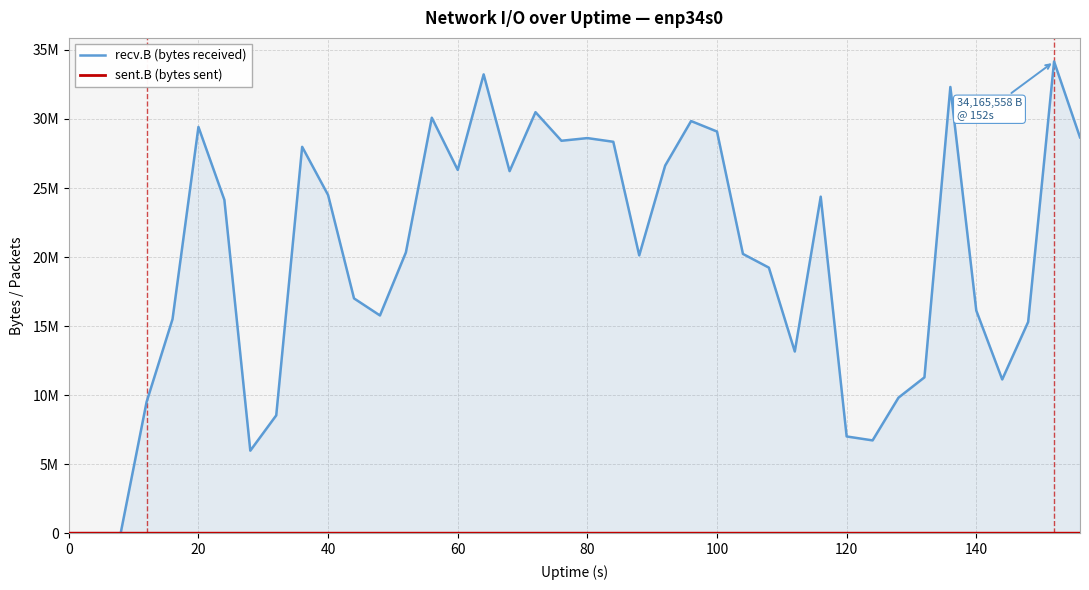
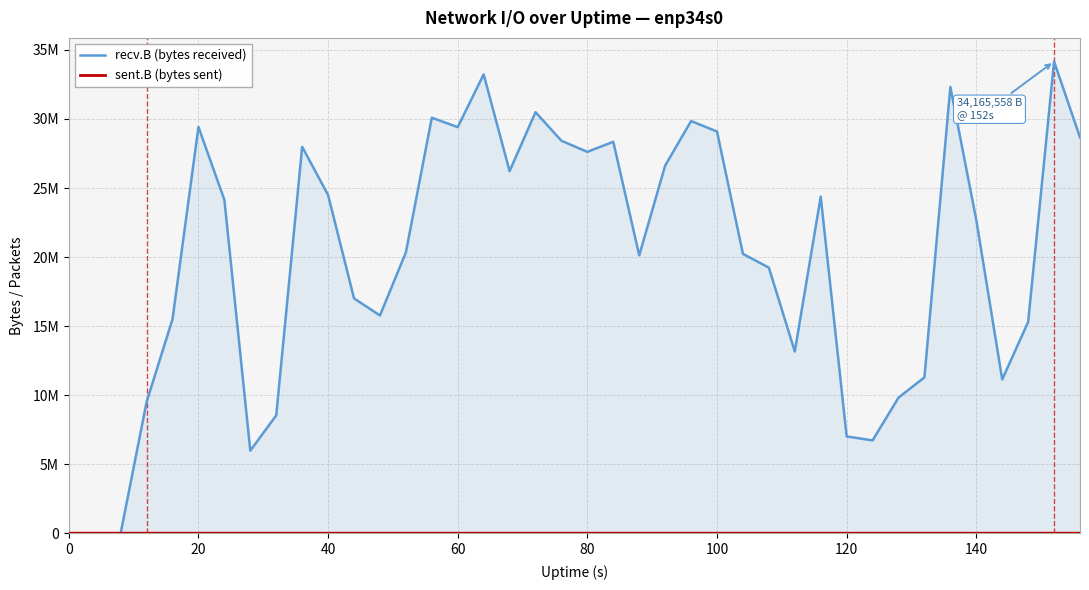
  {
    "recv.B (bytes received)": {
      "20": 29400000,
      "40": 24500000,
-     "60": 26300000,
-     "80": 28600000,
+     "60": 29400000,
+     "80": 27600000,
      "100": 29100000,
      "120": 7000000,
-     "140": 16100000
+     "140": 22700000
    },
    "sent.B (bytes sent)": {
      "20": 0,
      "40": 0,
      "60": 0,
      "80": 0,
      "100": 0,
      "120": 0,
      "140": 0
    }
  }
